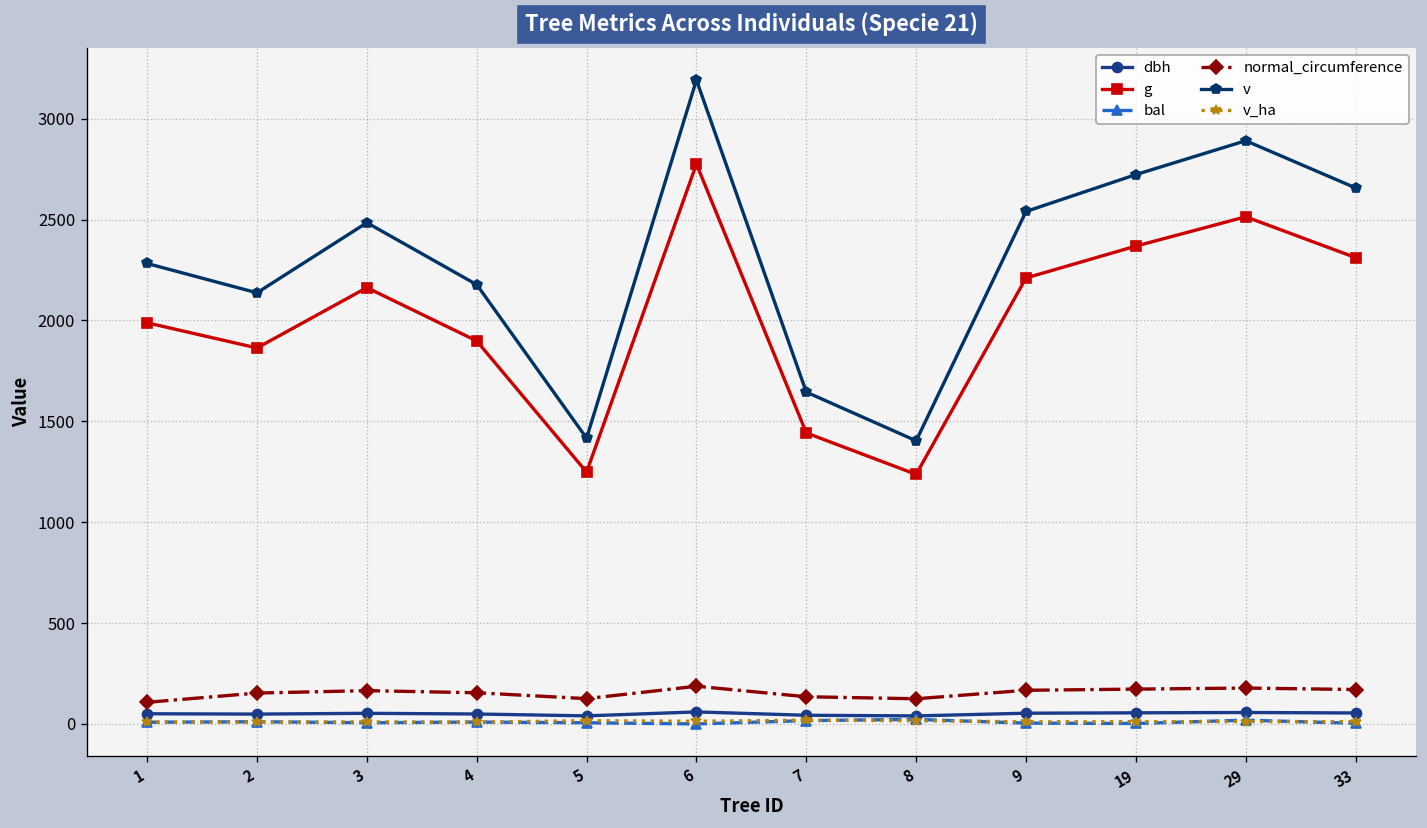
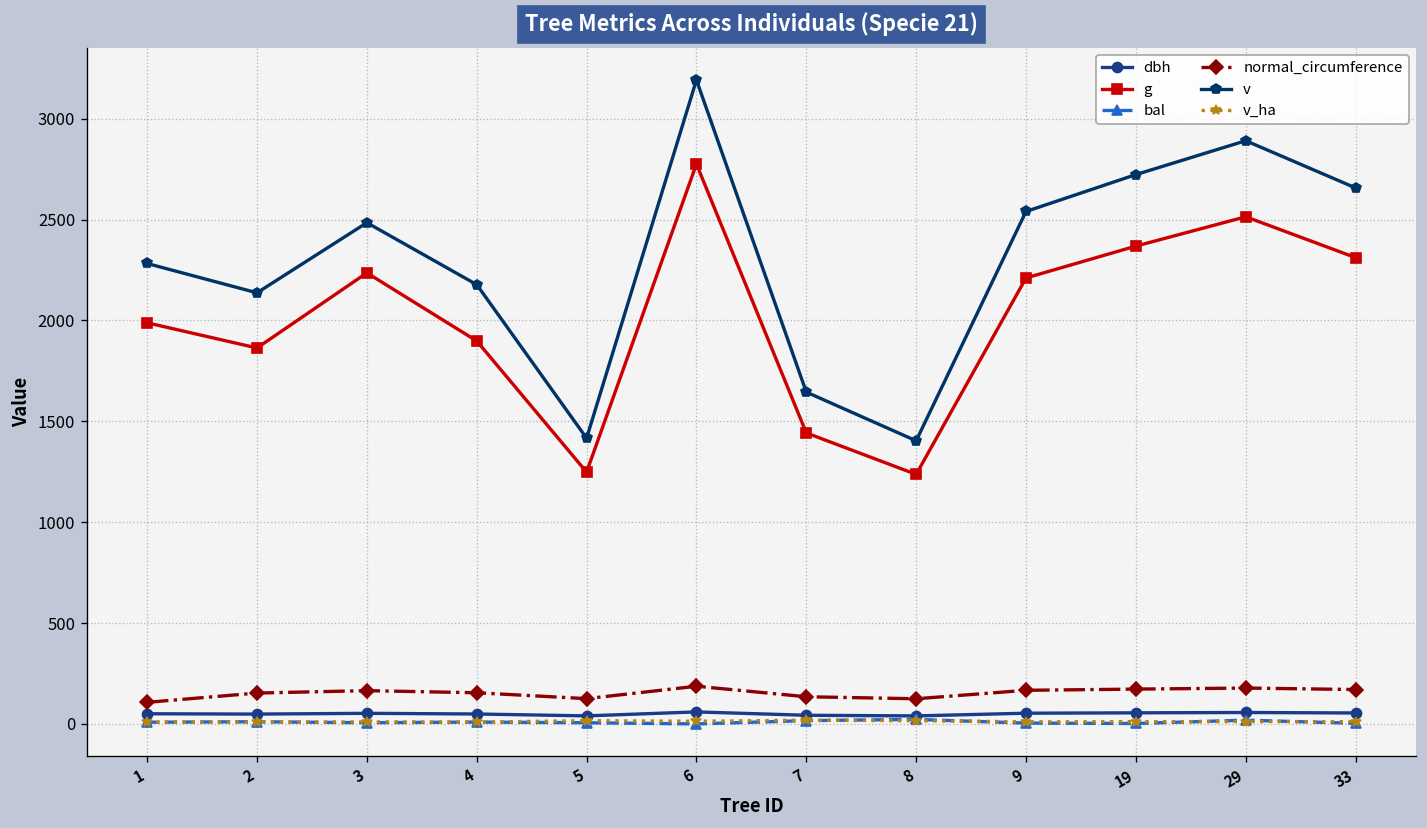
  {
    "g": {
      "1": 1990,
      "2": 1860,
-     "3": 2160,
+     "3": 2240,
      "4": 1900,
      "5": 1250,
      "6": 2780,
      "7": 1440,
      "8": 1240,
      "9": 2210,
      "19": 2370,
      "29": 2510,
      "33": 2310
    },
    "normal_circumference": {
      "1": 110,
      "2": 150,
      "3": 160,
      "4": 150,
      "5": 130,
      "6": 190,
      "7": 130,
      "8": 120,
      "9": 170,
      "19": 170,
      "29": 180,
      "33": 170
    }
  }
